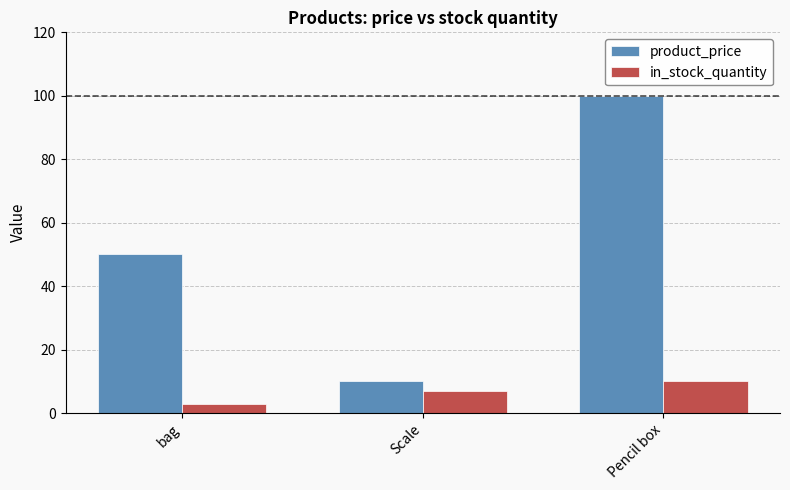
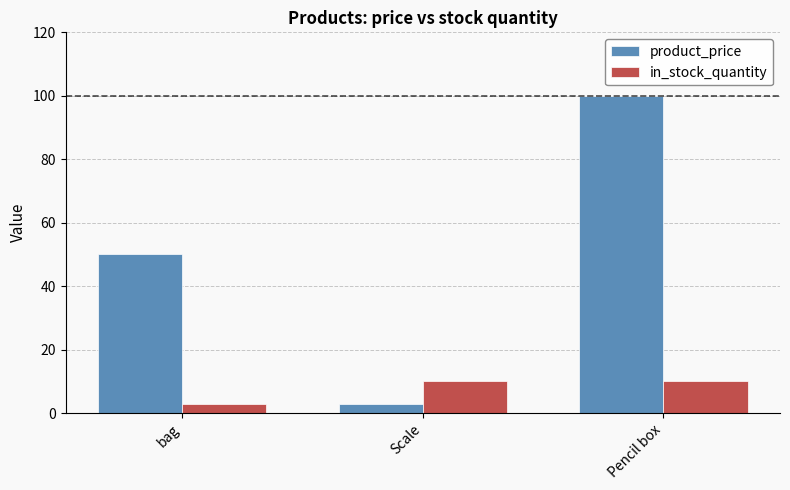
  {
    "product_price": {
      "bag": 50,
-     "Scale": 10,
+     "Scale": 3,
      "Pencil box": 100
    },
    "in_stock_quantity": {
      "bag": 3,
-     "Scale": 7,
+     "Scale": 10,
      "Pencil box": 10
    }
  }
